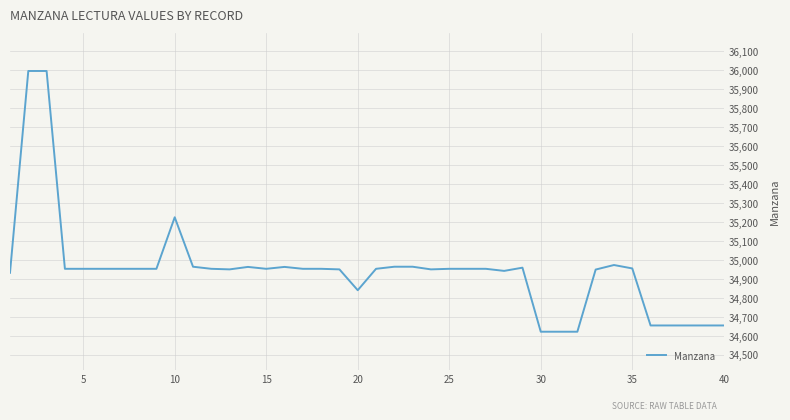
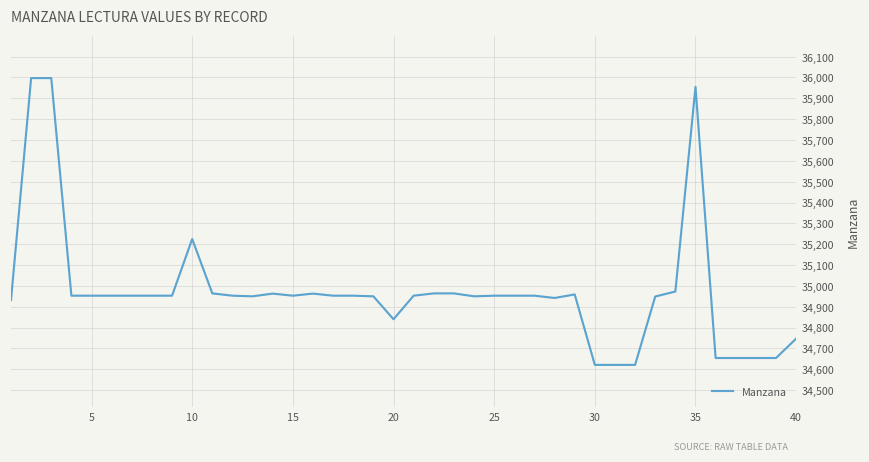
  {
    "5": "34,950",
    "10": "35,230",
    "15": "34,950",
    "20": "34,840",
    "25": "34,950",
    "30": "34,620",
-   "35": "34,960",
-   "40": "34,650"
+   "35": "35,960",
+   "40": "34,750"
  }
